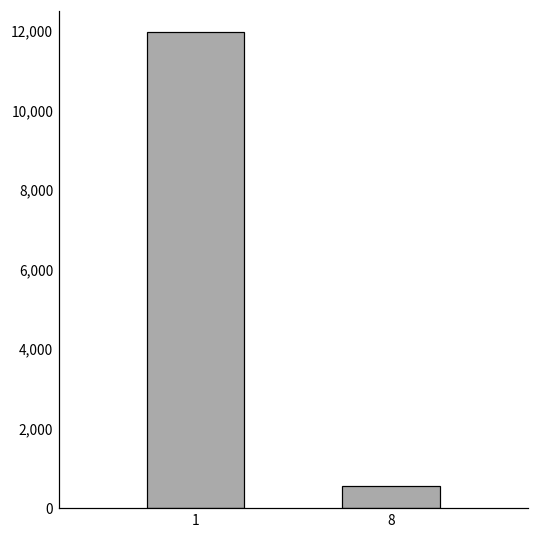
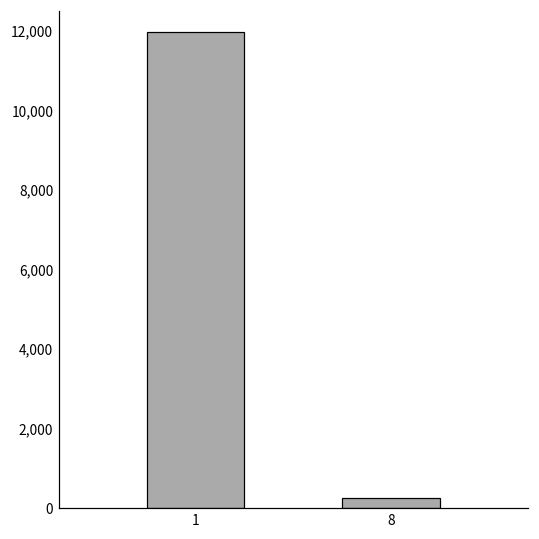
  {
    "1": "12,000",
-   "8": "600"
+   "8": "300"
  }
